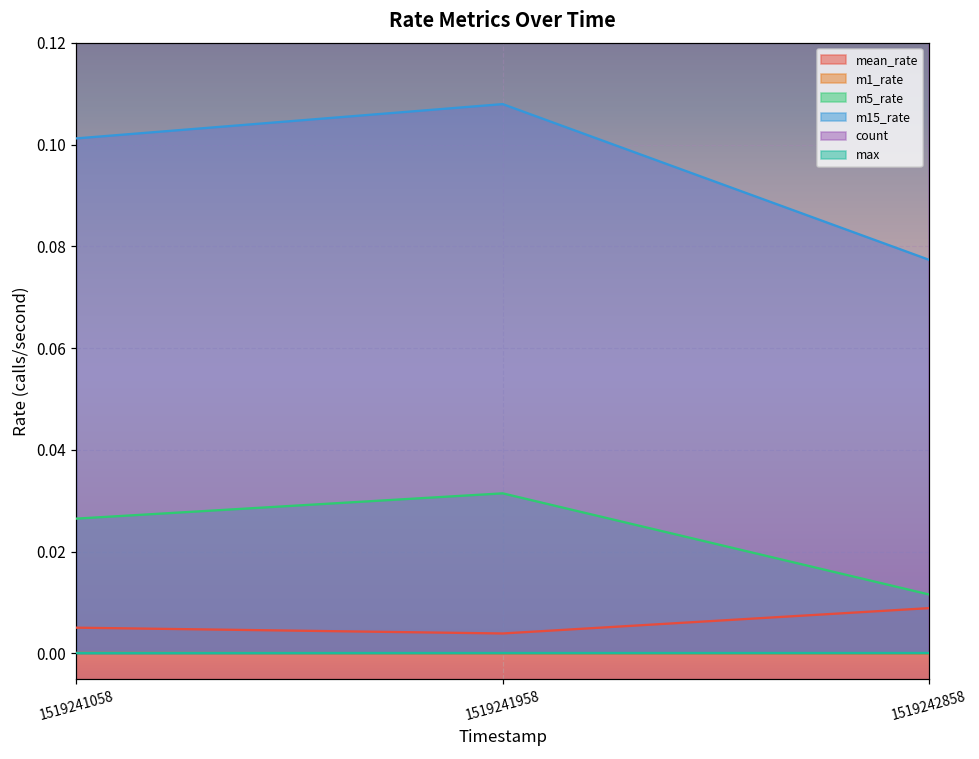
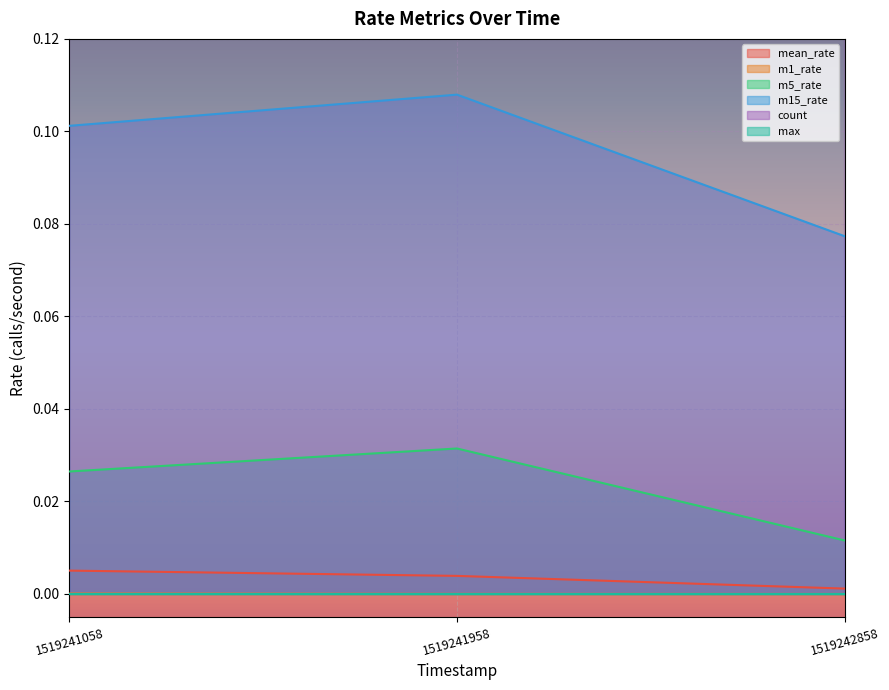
  {
    "mean_rate": {
      "1519241058": 0.005,
      "1519241958": 0.004,
-     "1519242858": 0.009
+     "1519242858": 0.001
    }
  }
